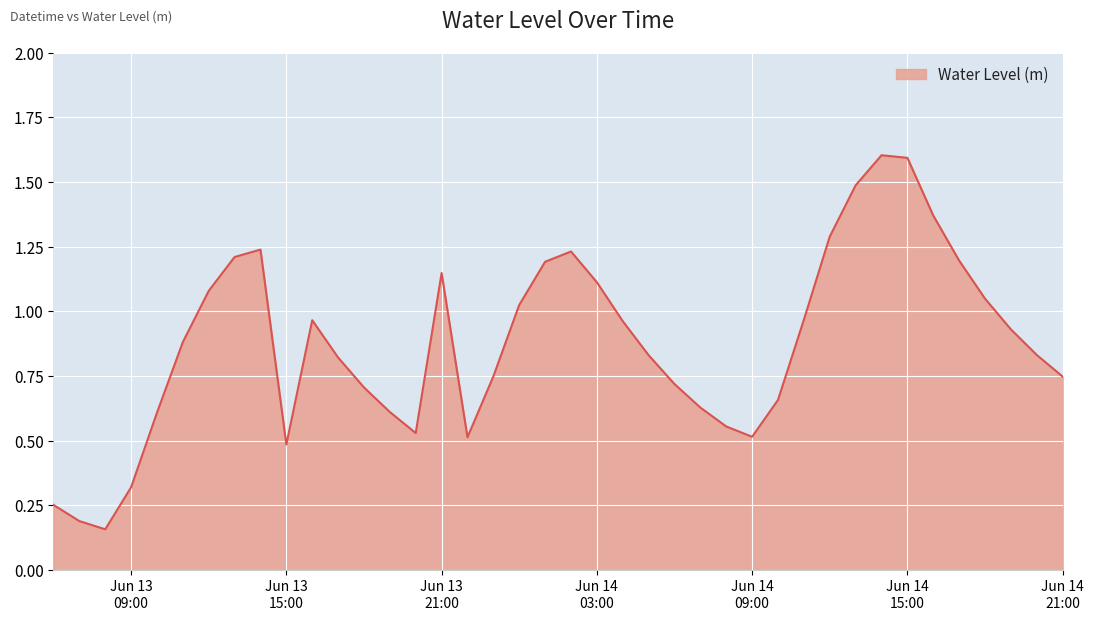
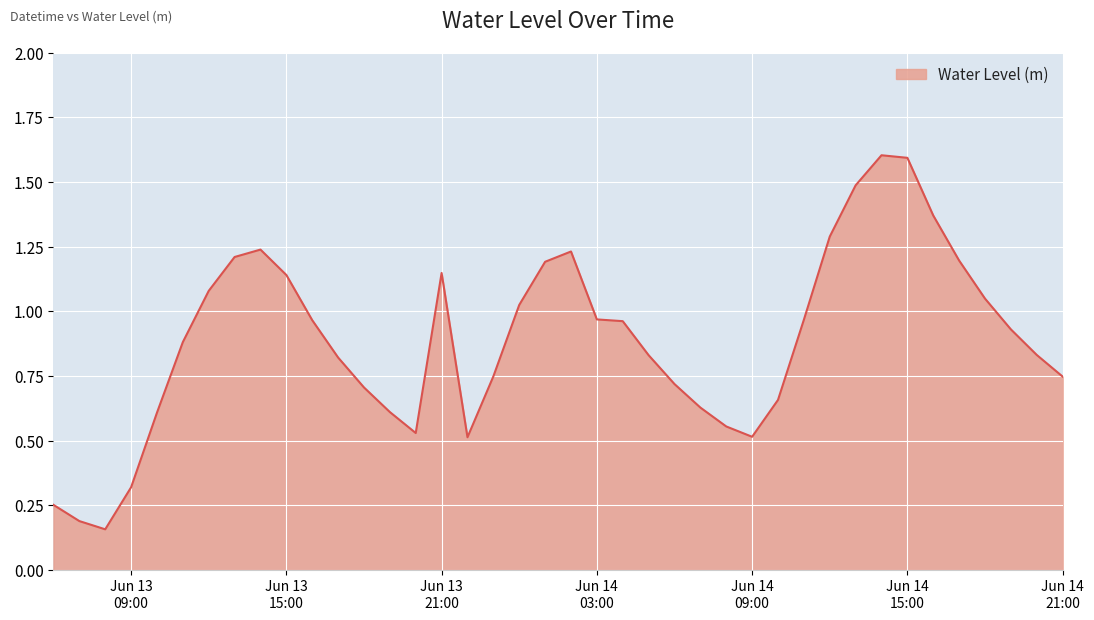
  {
    "Jun 13 09:00": 0.32,
-   "Jun 13 15:00": 0.49,
+   "Jun 13 15:00": 1.14,
    "Jun 13 21:00": 1.15,
-   "Jun 14 03:00": 1.11,
+   "Jun 14 03:00": 0.97,
    "Jun 14 09:00": 0.52,
    "Jun 14 15:00": 1.59,
    "Jun 14 21:00": 0.75
  }
